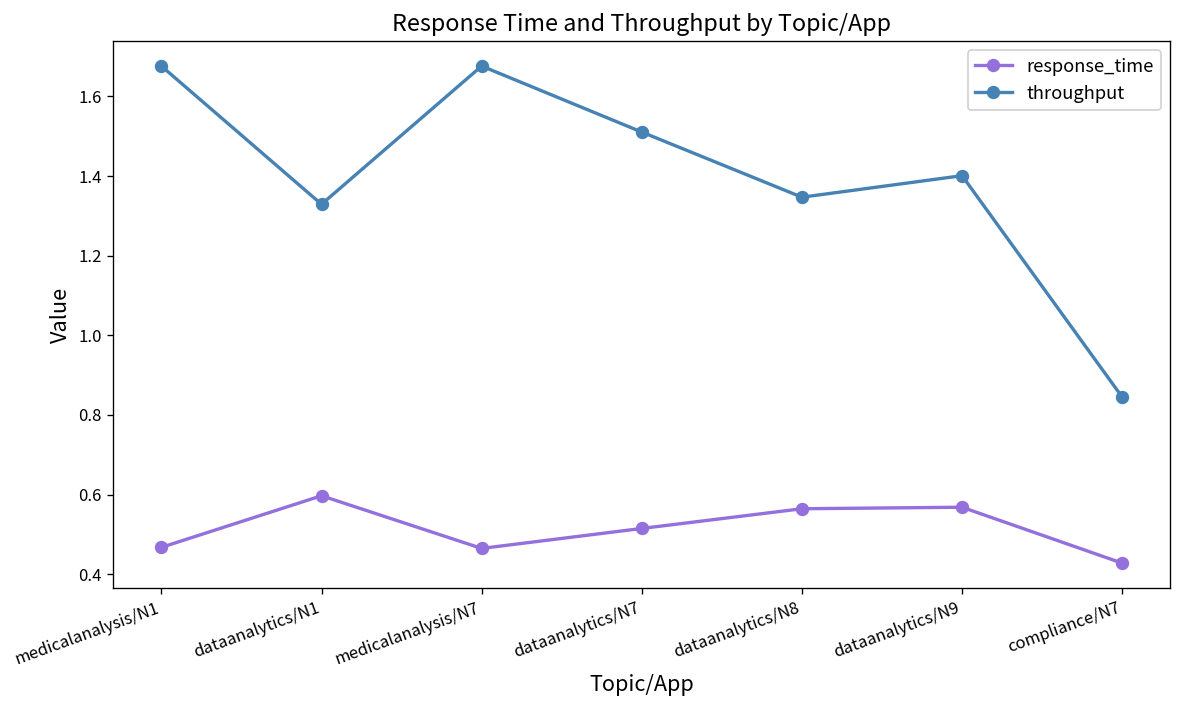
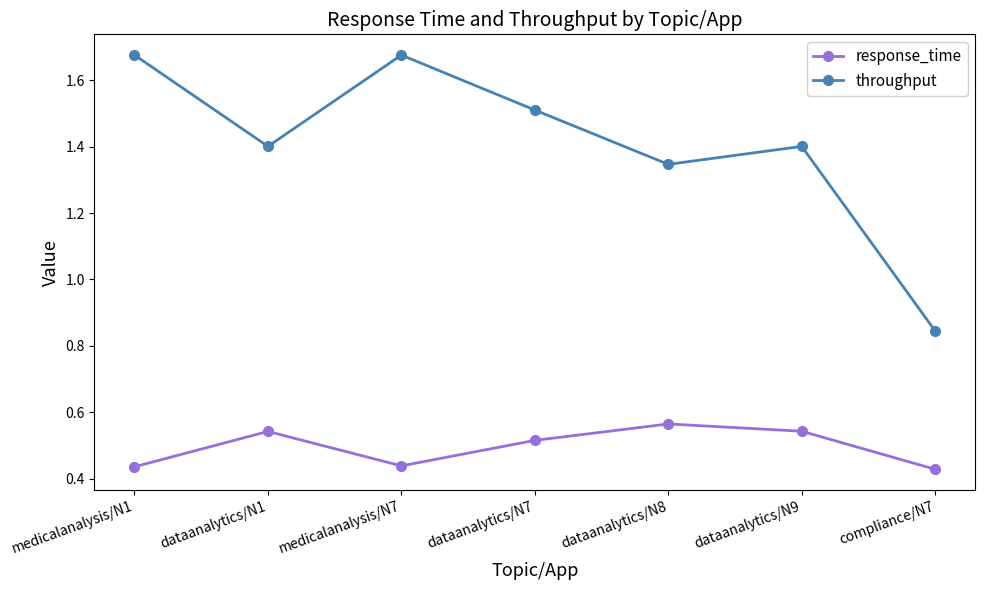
  {
    "response_time": {
-     "medicalanalysis/N1": 0.47,
-     "dataanalytics/N1": 0.60,
-     "medicalanalysis/N7": 0.46,
+     "medicalanalysis/N1": 0.44,
+     "dataanalytics/N1": 0.54,
+     "medicalanalysis/N7": 0.44,
      "dataanalytics/N7": 0.51,
      "dataanalytics/N8": 0.56,
-     "dataanalytics/N9": 0.57,
+     "dataanalytics/N9": 0.54,
      "compliance/N7": 0.43
    },
    "throughput": {
      "medicalanalysis/N1": 1.68,
-     "dataanalytics/N1": 1.33,
+     "dataanalytics/N1": 1.40,
      "medicalanalysis/N7": 1.68,
      "dataanalytics/N7": 1.51,
      "dataanalytics/N8": 1.35,
      "dataanalytics/N9": 1.40,
      "compliance/N7": 0.84
    }
  }
